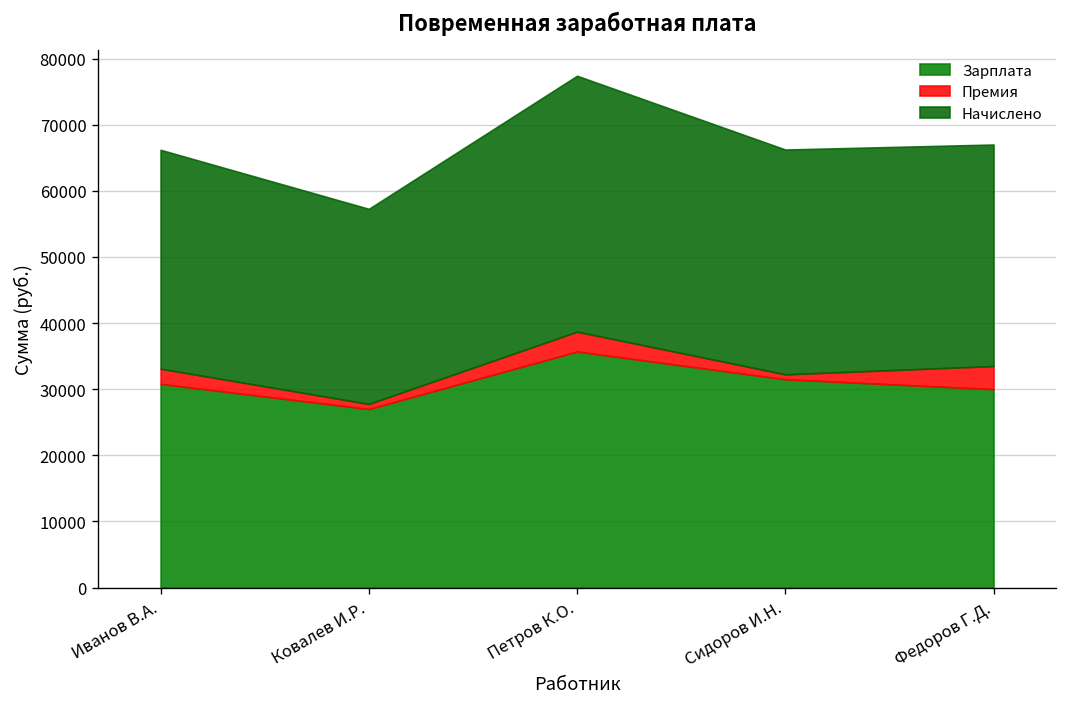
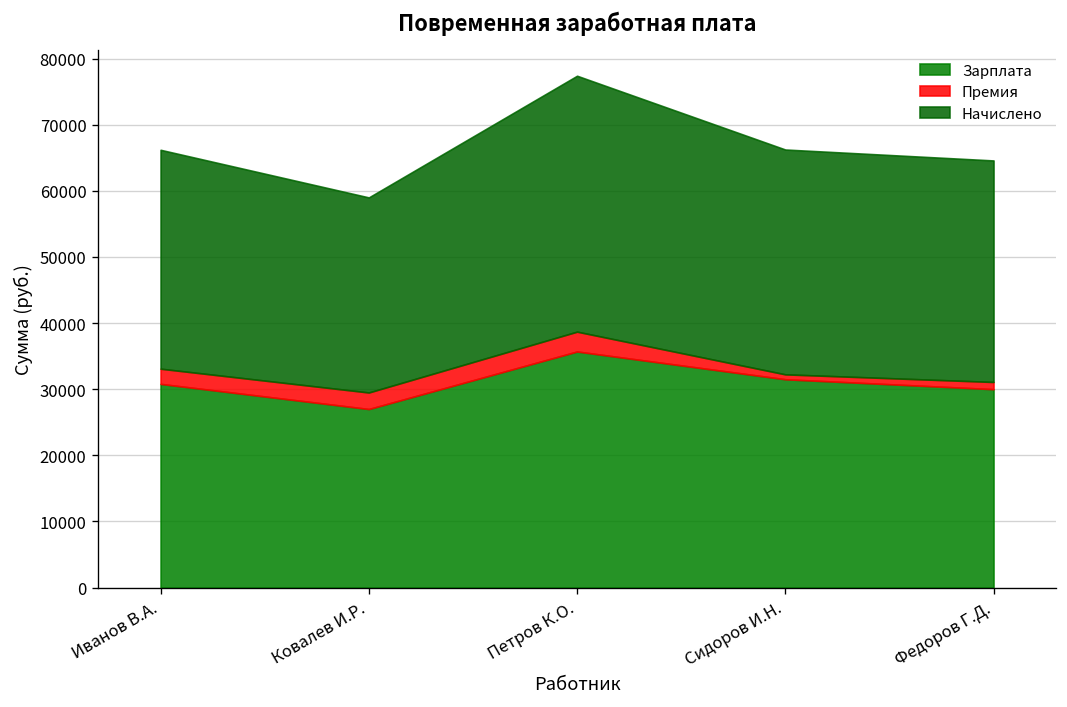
  {
    "Премия": {
      "Иванов В.А.": 2000,
-     "Ковалев И.Р.": 1000,
+     "Ковалев И.Р.": 3000,
      "Петров К.О.": 3000,
      "Сидоров И.Н.": 1000,
-     "Федоров Г.Д.": 4000
+     "Федоров Г.Д.": 1000
    }
  }
